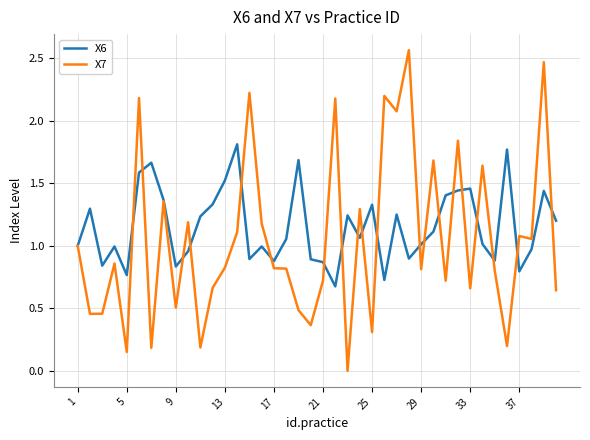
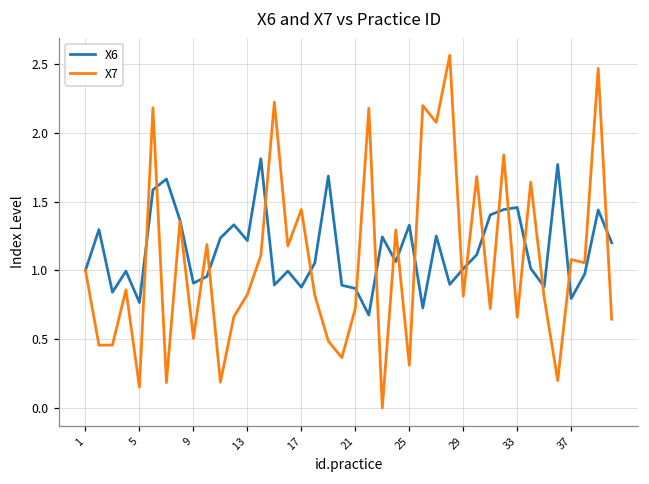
  {
    "X6": {
      "5": 0.77,
-     "9": 0.83,
-     "13": 1.52,
+     "9": 0.91,
+     "13": 1.22,
      "17": 0.88,
      "21": 0.87,
      "25": 1.33,
      "29": 1.01,
      "33": 1.46,
      "37": 0.80
    },
    "X7": {
      "5": 0.15,
      "9": 0.51,
      "13": 0.83,
-     "17": 0.82,
+     "17": 1.44,
      "21": 0.72,
      "25": 0.31,
      "29": 0.81,
      "33": 0.66,
      "37": 1.08
    }
  }
